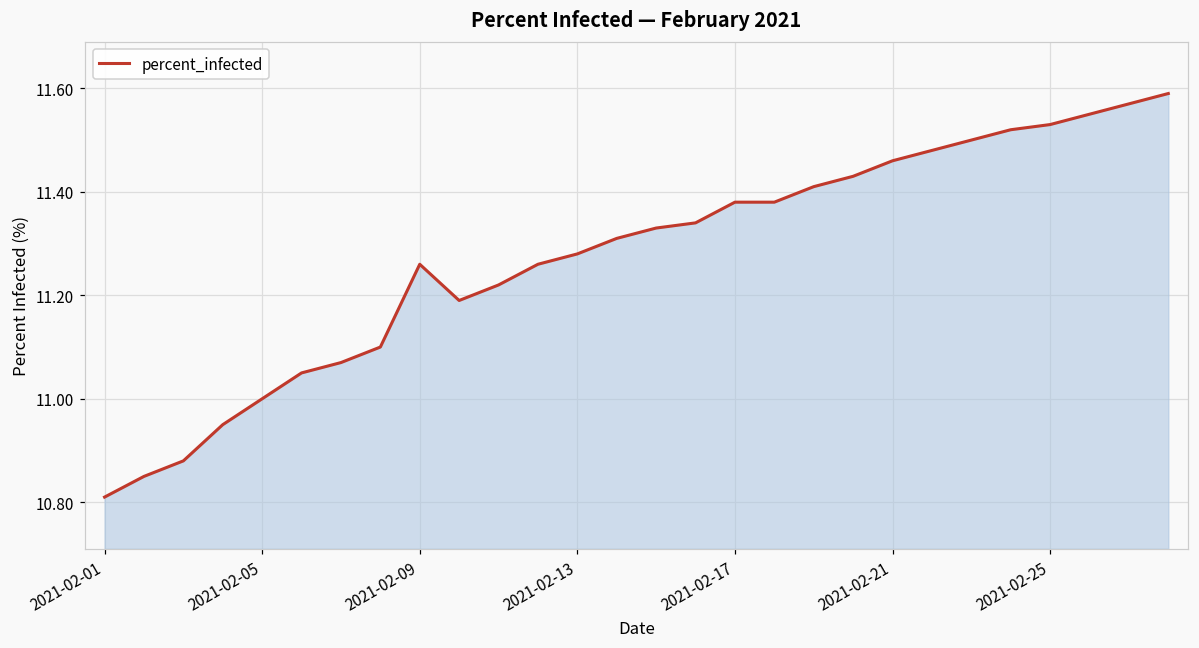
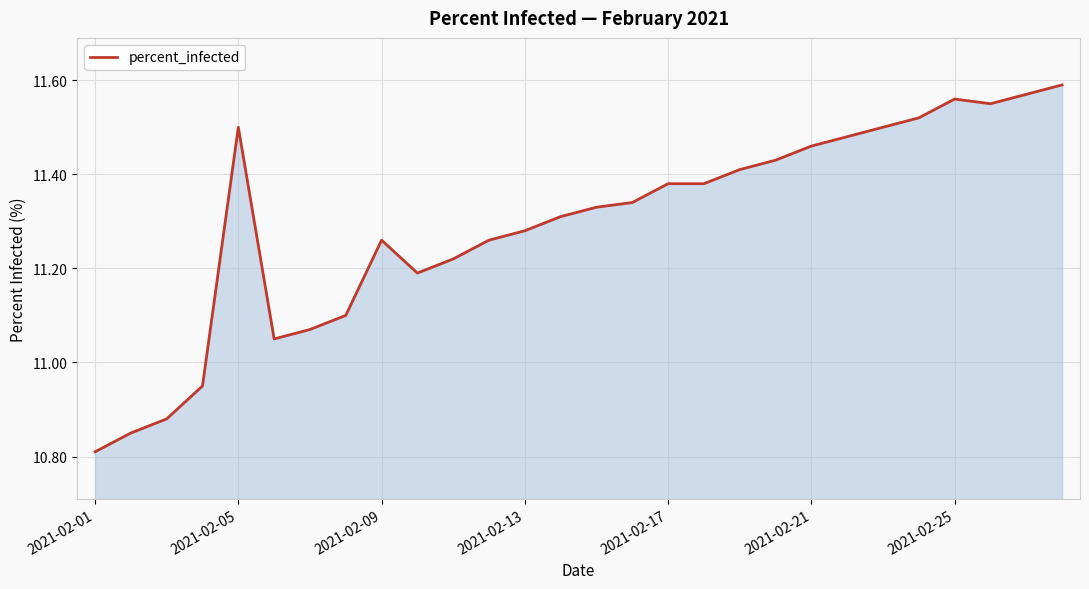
  {
    "2021-02-01": 10.81,
-   "2021-02-05": 11.0,
+   "2021-02-05": 11.5,
    "2021-02-09": 11.26,
    "2021-02-13": 11.28,
    "2021-02-17": 11.38,
    "2021-02-21": 11.46,
-   "2021-02-25": 11.53
+   "2021-02-25": 11.56
  }
